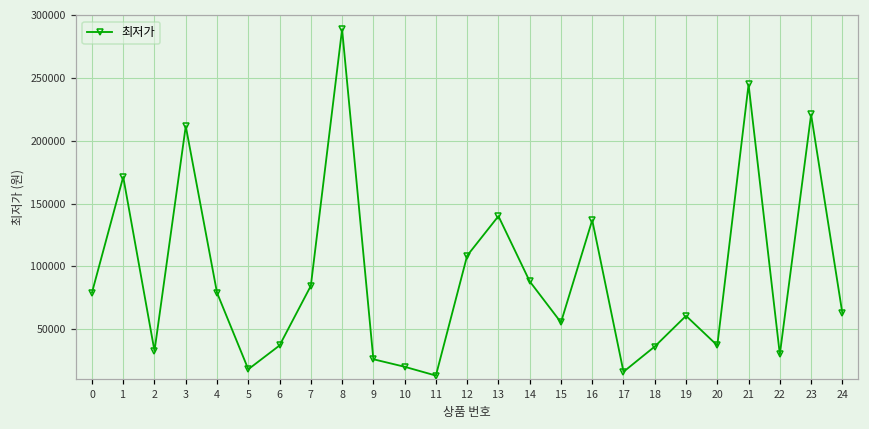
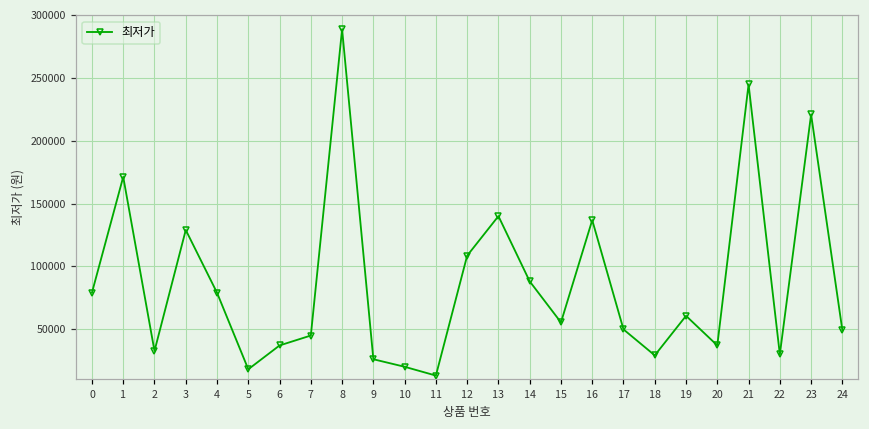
  {
    "0": 79000,
    "1": 171000,
    "2": 33000,
-   "3": 212000,
+   "3": 129000,
    "4": 79000,
    "5": 18000,
    "6": 37000,
-   "7": 84000,
+   "7": 45000,
    "8": 289000,
    "9": 26000,
    "10": 20000,
    "11": 13000,
    "12": 108000,
    "13": 140000,
    "14": 88000,
    "15": 55000,
    "16": 137000,
-   "17": 16000,
-   "18": 36000,
+   "17": 50000,
+   "18": 29000,
    "19": 61000,
    "20": 37000,
    "21": 245000,
    "22": 30000,
    "23": 221000,
-   "24": 63000
+   "24": 49000
  }
